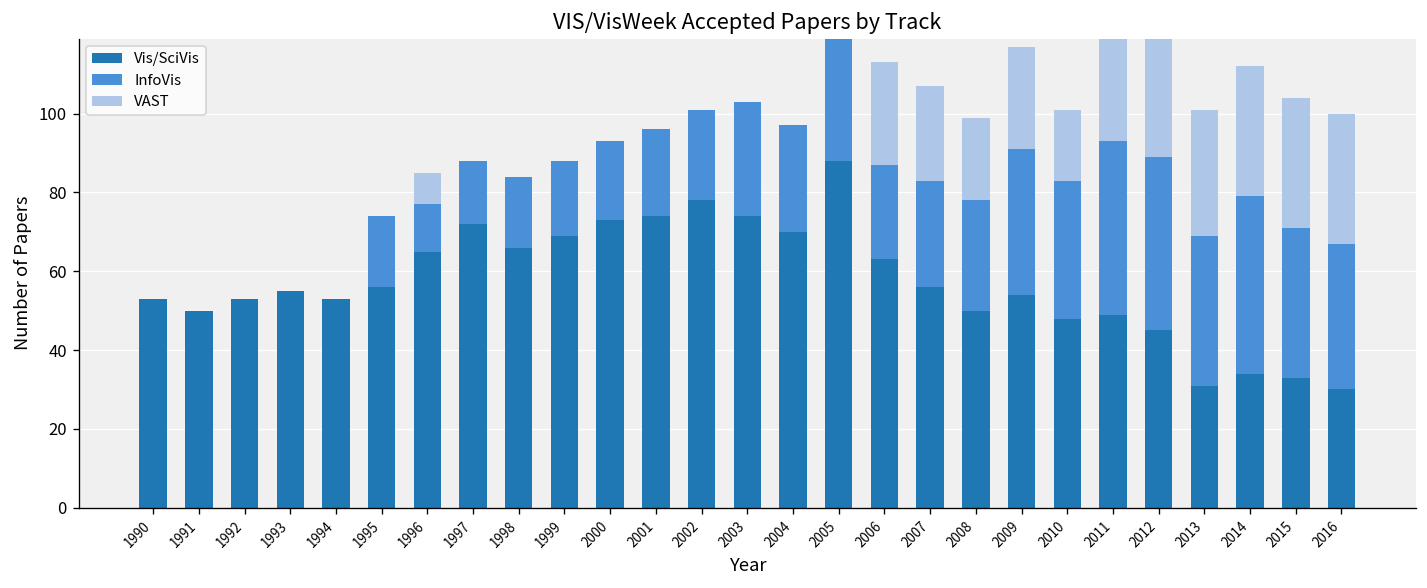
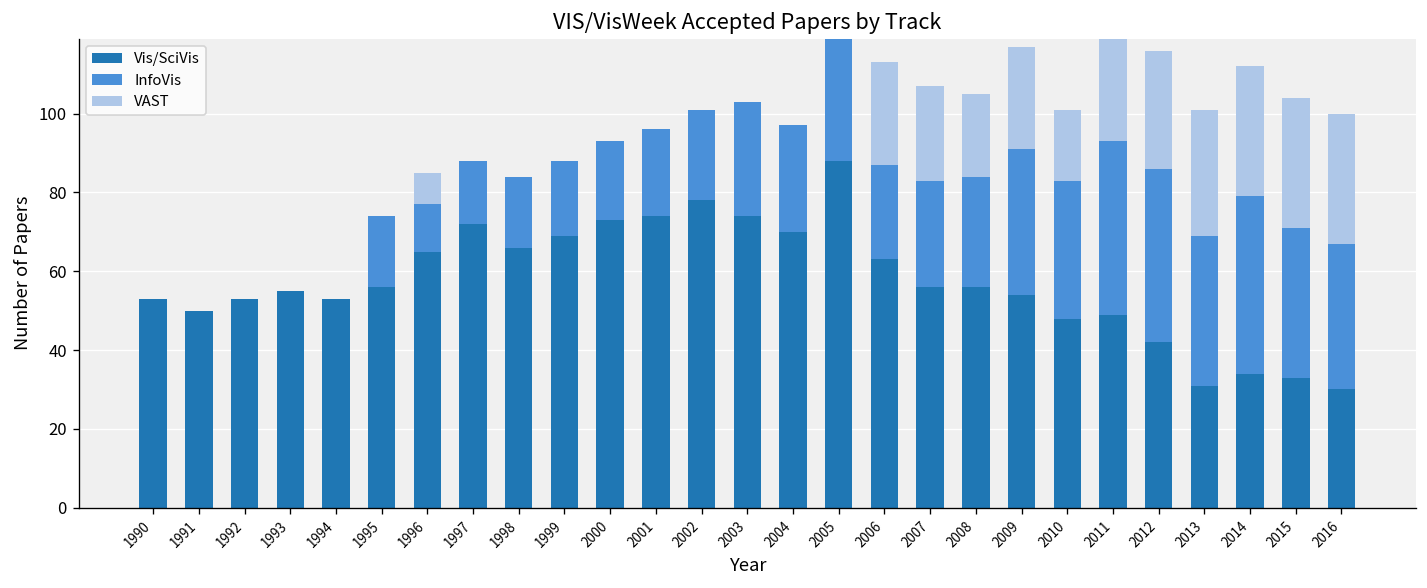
  {
    "Vis/SciVis": {
      "1990": 53,
      "1991": 50,
      "1992": 53,
      "1993": 55,
      "1994": 53,
      "1995": 56,
      "1996": 65,
      "1997": 72,
      "1998": 66,
      "1999": 69,
      "2000": 73,
      "2001": 74,
      "2002": 78,
      "2003": 74,
      "2004": 70,
      "2005": 88,
      "2006": 63,
      "2007": 56,
-     "2008": 50,
+     "2008": 56,
      "2009": 54,
      "2010": 48,
      "2011": 49,
-     "2012": 45,
+     "2012": 42,
      "2013": 31,
      "2014": 34,
      "2015": 33,
      "2016": 30
    },
    "InfoVis": {
      "1990": 0,
      "1991": 0,
      "1992": 0,
      "1993": 0,
      "1994": 0,
      "1995": 18,
      "1996": 12,
      "1997": 16,
      "1998": 18,
      "1999": 19,
      "2000": 20,
      "2001": 22,
      "2002": 23,
      "2003": 29,
      "2004": 27,
      "2005": 31,
      "2006": 24,
      "2007": 27,
      "2008": 28,
      "2009": 37,
      "2010": 35,
      "2011": 44,
      "2012": 44,
      "2013": 38,
      "2014": 45,
      "2015": 38,
      "2016": 37
    },
    "VAST": {
      "1990": 0,
      "1991": 0,
      "1992": 0,
      "1993": 0,
      "1994": 0,
      "1995": 0,
      "1996": 8,
      "1997": 0,
      "1998": 0,
      "1999": 0,
      "2000": 0,
      "2001": 0,
      "2002": 0,
      "2003": 0,
      "2004": 0,
      "2005": 0,
      "2006": 26,
      "2007": 24,
      "2008": 21,
      "2009": 26,
      "2010": 18,
      "2011": 26,
      "2012": 30,
      "2013": 32,
      "2014": 33,
      "2015": 33,
      "2016": 33
    }
  }
